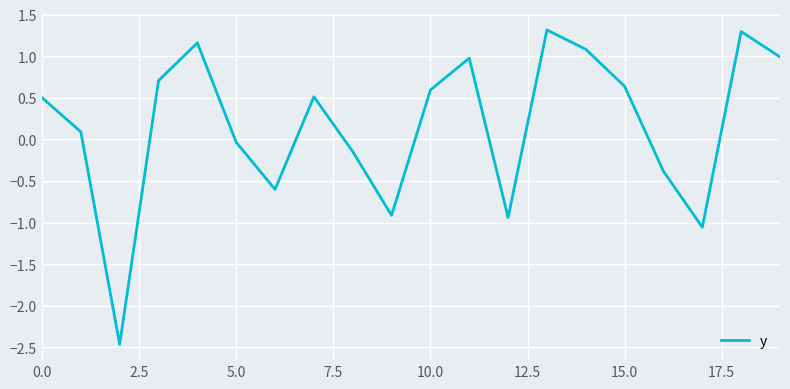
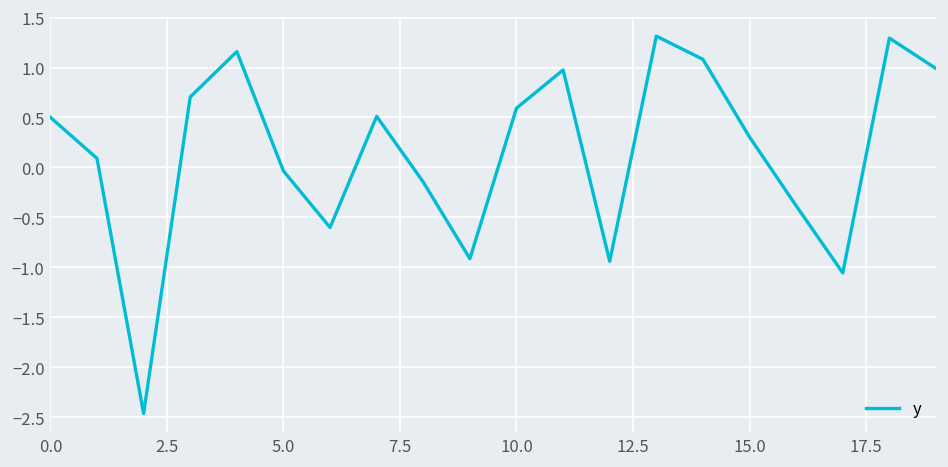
  {
    "0.0": 0.5,
    "5.0": 0.0,
    "10.0": 0.6,
-   "15.0": 0.6
+   "15.0": 0.3
  }
